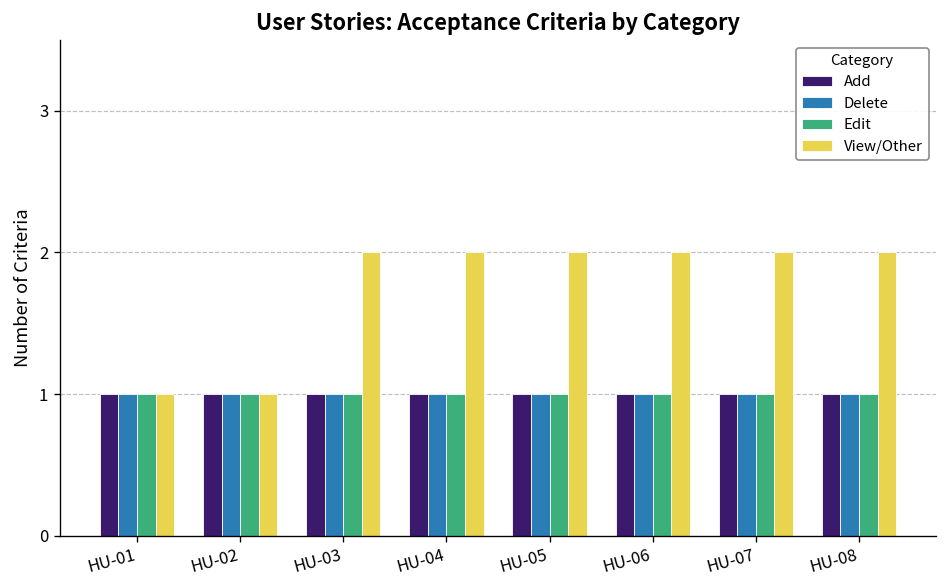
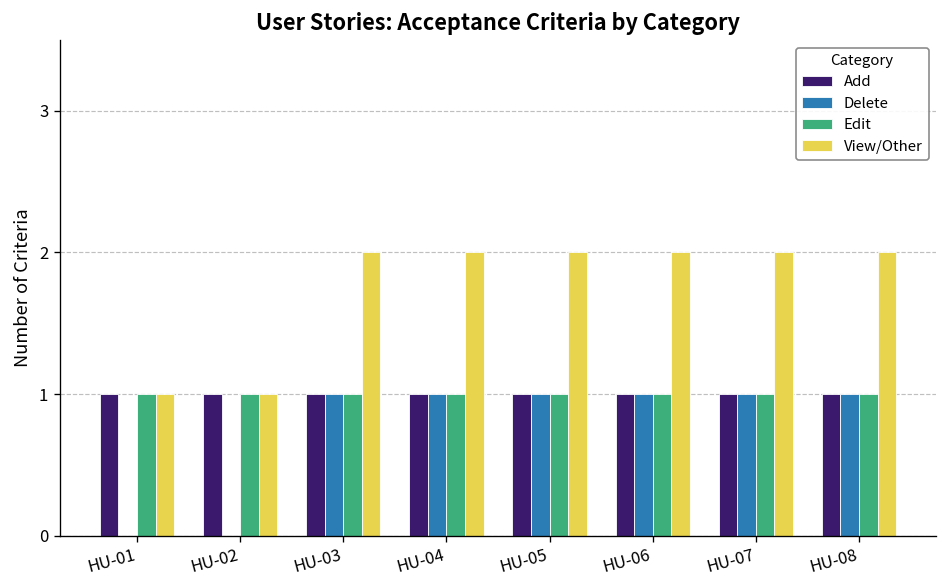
  {
    "Add": {
      "HU-01": 1,
      "HU-02": 1,
      "HU-03": 1,
      "HU-04": 1,
      "HU-05": 1,
      "HU-06": 1,
      "HU-07": 1,
      "HU-08": 1
    },
    "Delete": {
-     "HU-01": 1,
-     "HU-02": 1,
+     "HU-01": 0,
+     "HU-02": 0,
      "HU-03": 1,
      "HU-04": 1,
      "HU-05": 1,
      "HU-06": 1,
      "HU-07": 1,
      "HU-08": 1
    },
    "Edit": {
      "HU-01": 1,
      "HU-02": 1,
      "HU-03": 1,
      "HU-04": 1,
      "HU-05": 1,
      "HU-06": 1,
      "HU-07": 1,
      "HU-08": 1
    },
    "View/Other": {
      "HU-01": 1,
      "HU-02": 1,
      "HU-03": 2,
      "HU-04": 2,
      "HU-05": 2,
      "HU-06": 2,
      "HU-07": 2,
      "HU-08": 2
    }
  }
